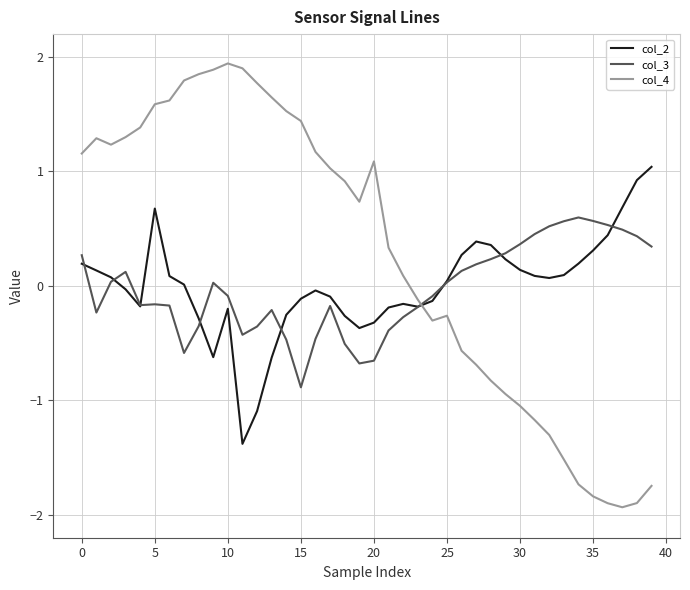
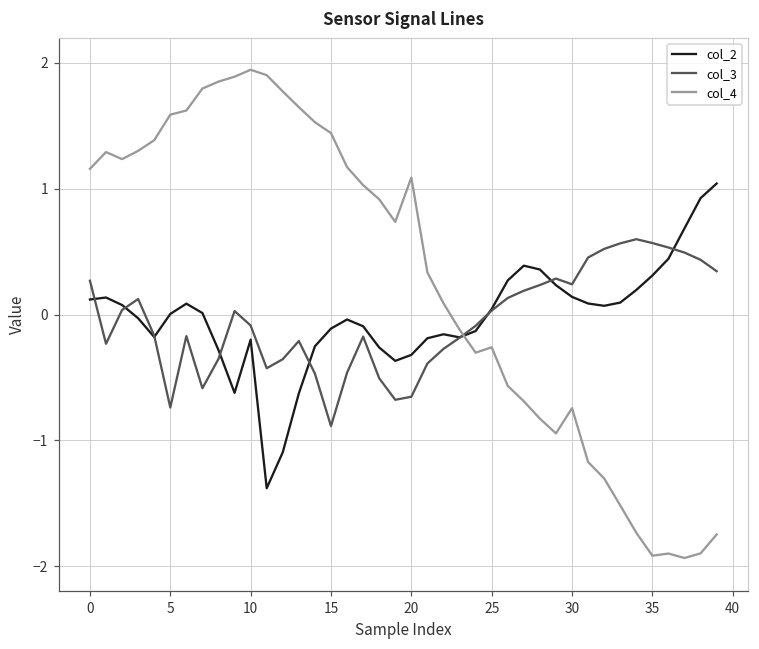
  {
    "col_2": {
-     "0": 0.19,
-     "5": 0.68,
+     "0": 0.12,
+     "5": 0.00,
      "10": -0.20,
      "15": -0.11,
      "20": -0.32,
      "30": 0.14,
      "35": 0.31
    },
    "col_3": {
      "0": 0.27,
-     "5": -0.16,
+     "5": -0.74,
      "10": -0.09,
      "15": -0.89,
      "20": -0.65,
-     "30": 0.36,
+     "30": 0.24,
      "35": 0.57
    },
    "col_4": {
      "0": 1.16,
      "5": 1.59,
      "10": 1.94,
      "15": 1.44,
      "20": 1.09,
      "25": -0.26,
-     "30": -1.05,
-     "35": -1.84
+     "30": -0.74,
+     "35": -1.92
    }
  }
